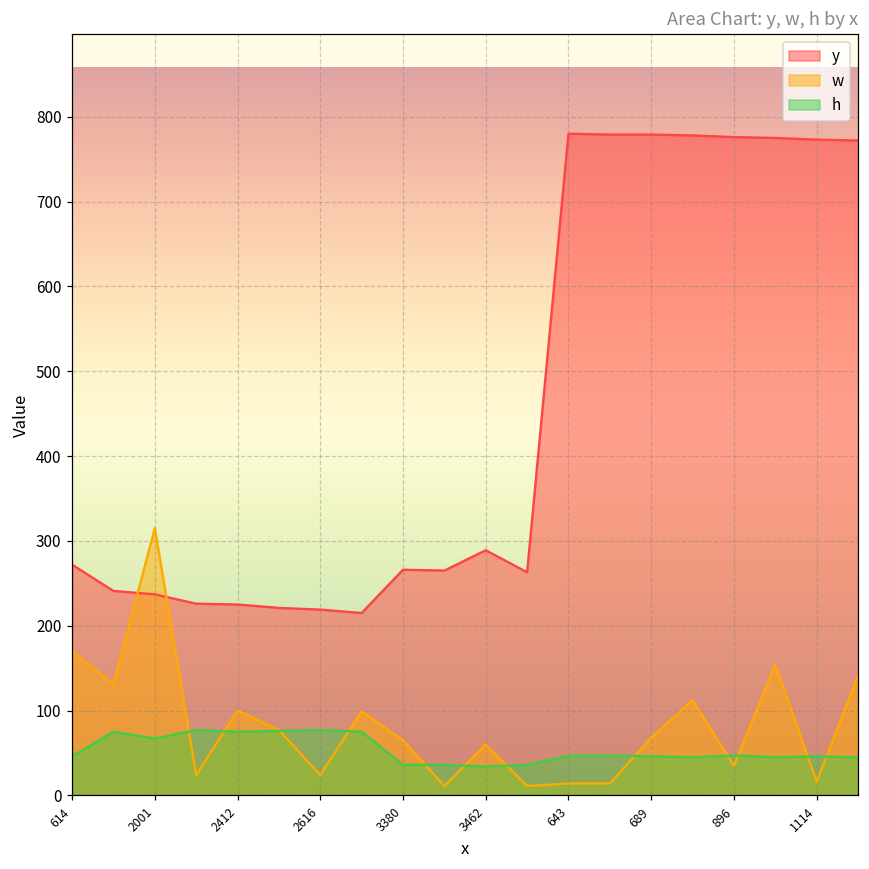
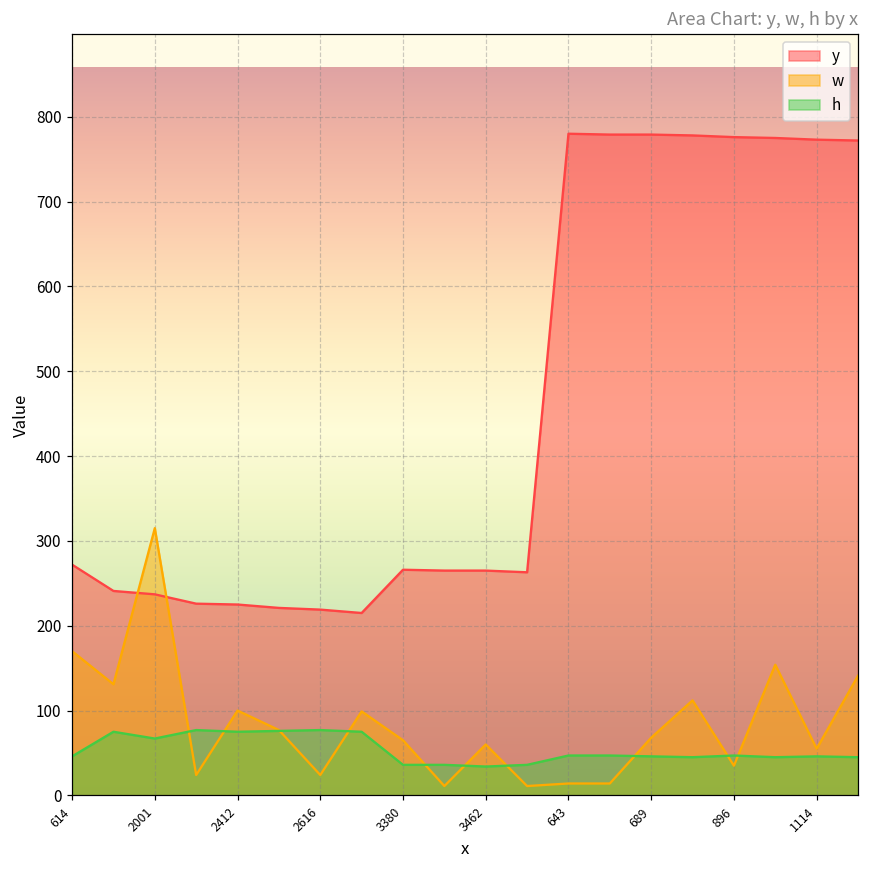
  {
    "y": {
      "614": 270,
      "2001": 240,
      "2412": 230,
      "2616": 220,
      "3380": 270,
-     "3462": 290,
+     "3462": 270,
      "643": 780,
      "689": 780,
      "896": 780,
      "1114": 770
    },
    "w": {
      "614": 170,
      "2001": 320,
      "2412": 100,
      "2616": 20,
      "3380": 70,
      "3462": 60,
      "643": 10,
      "689": 70,
      "896": 40,
-     "1114": 20
+     "1114": 60
    },
    "h": {
      "614": 50,
      "2001": 70,
      "2412": 80,
      "2616": 80,
      "3380": 40,
      "3462": 30,
      "643": 50,
      "689": 50,
      "896": 50,
      "1114": 50
    }
  }
